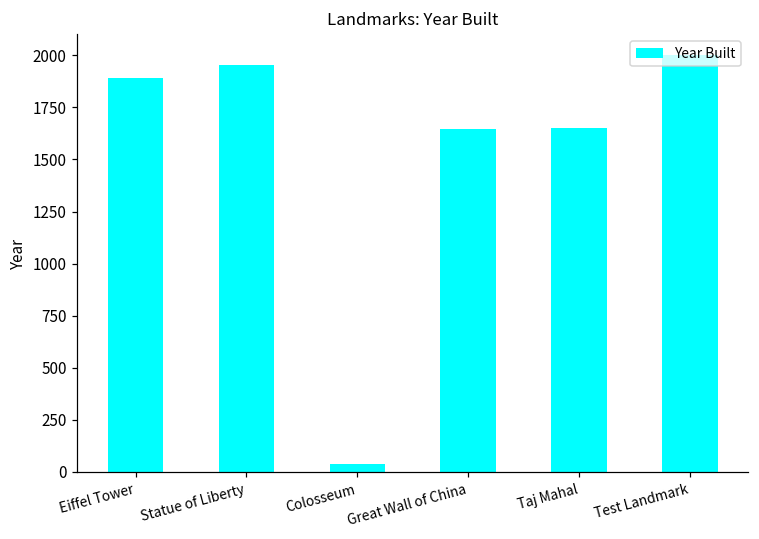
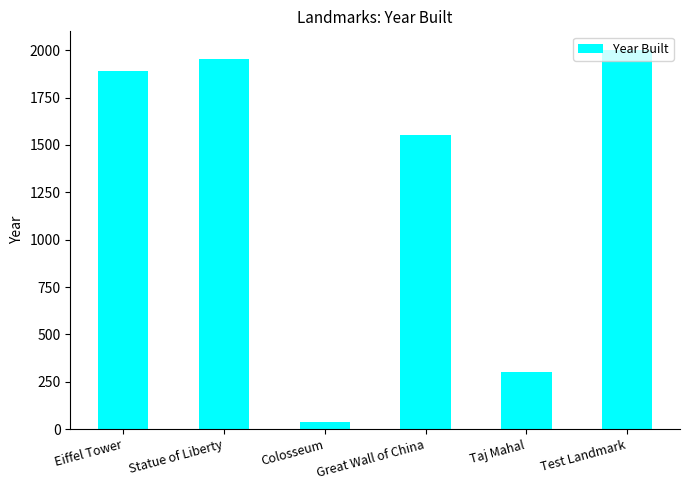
  {
    "Eiffel Tower": 1890,
    "Statue of Liberty": 1960,
    "Colosseum": 40,
-   "Great Wall of China": 1640,
-   "Taj Mahal": 1650
+   "Great Wall of China": 1550,
+   "Taj Mahal": 300
  }
